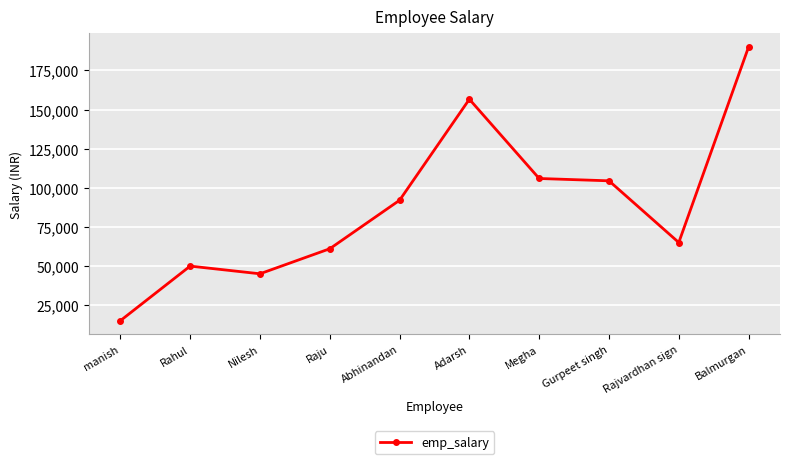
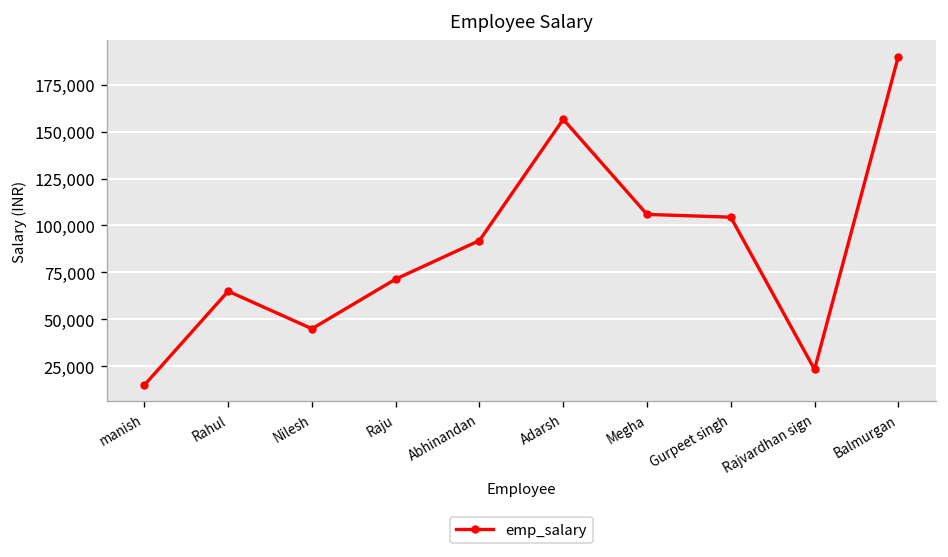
  {
    "manish": "15,000",
-   "Rahul": "50,000",
+   "Rahul": "65,000",
    "Nilesh": "45,000",
-   "Raju": "61,000",
+   "Raju": "71,000",
    "Abhinandan": "92,000",
    "Adarsh": "157,000",
    "Megha": "106,000",
    "Gurpeet singh": "104,000",
-   "Rajvardhan sign": "65,000",
+   "Rajvardhan sign": "23,000",
    "Balmurgan": "190,000"
  }
